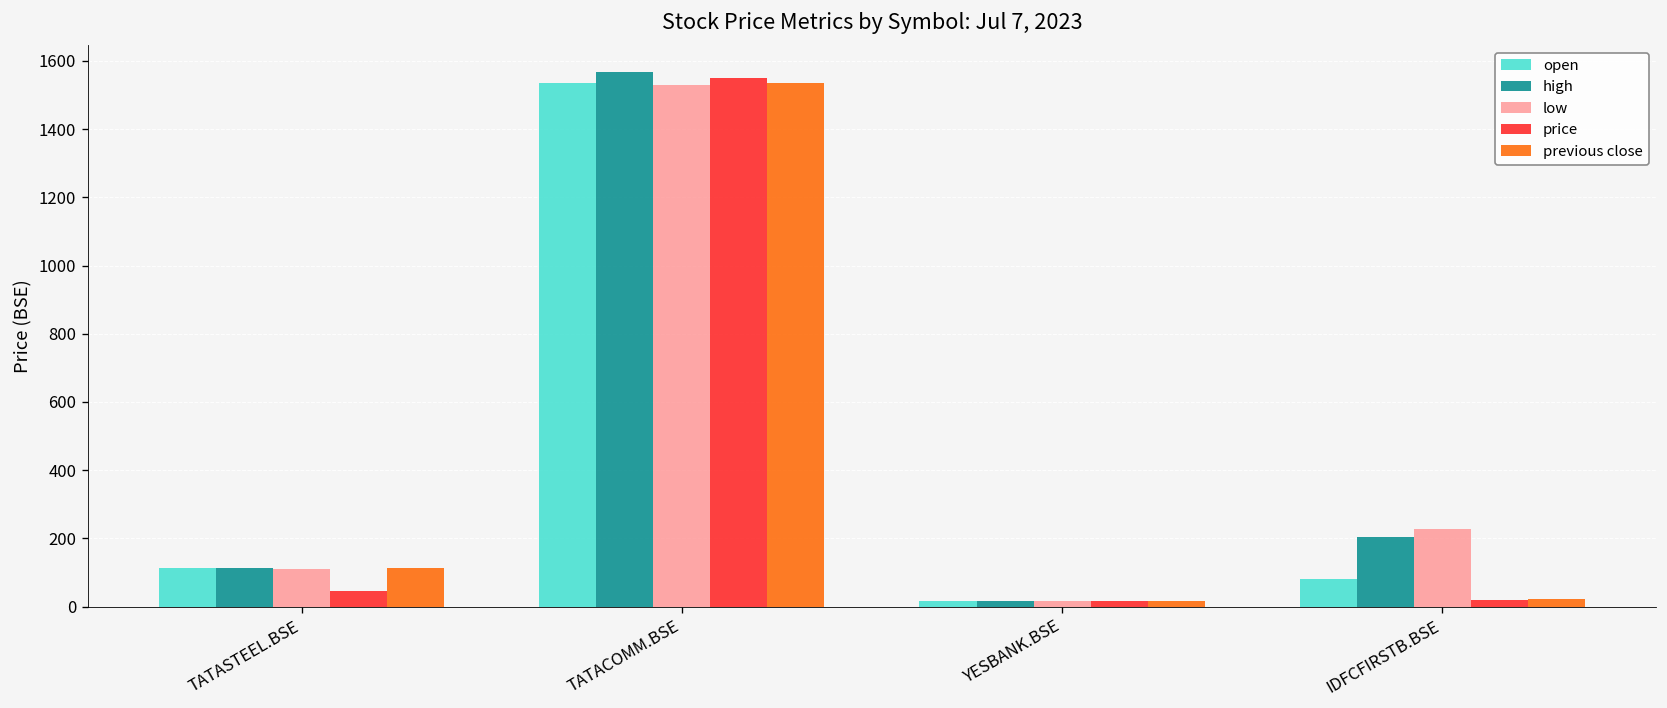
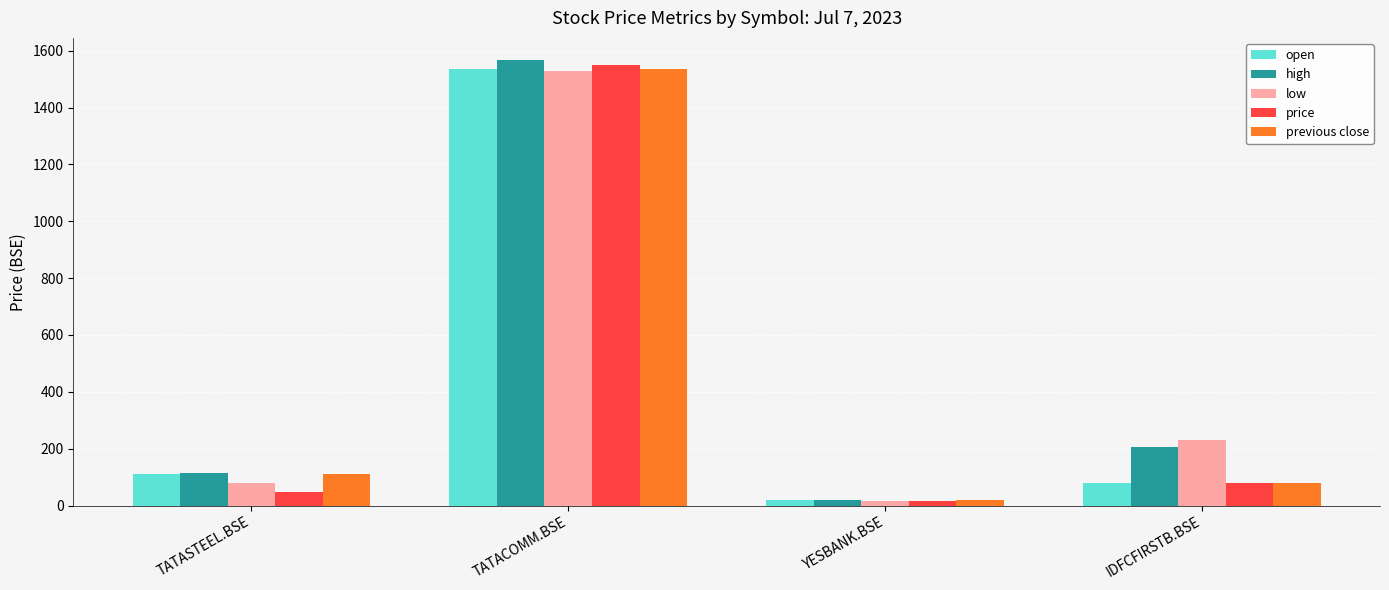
  {
    "open": {
      "TATASTEEL.BSE": 110,
      "TATACOMM.BSE": 1540,
      "YESBANK.BSE": 20,
      "IDFCFIRSTB.BSE": 80
    },
    "high": {
      "TATASTEEL.BSE": 110,
      "TATACOMM.BSE": 1570,
      "YESBANK.BSE": 20,
      "IDFCFIRSTB.BSE": 210
    },
    "low": {
-     "TATASTEEL.BSE": 110,
+     "TATASTEEL.BSE": 80,
      "TATACOMM.BSE": 1530,
      "YESBANK.BSE": 20,
      "IDFCFIRSTB.BSE": 230
    },
    "price": {
      "TATASTEEL.BSE": 50,
      "TATACOMM.BSE": 1550,
      "YESBANK.BSE": 20,
-     "IDFCFIRSTB.BSE": 20
+     "IDFCFIRSTB.BSE": 80
    },
    "previous close": {
      "TATASTEEL.BSE": 110,
      "TATACOMM.BSE": 1540,
      "YESBANK.BSE": 20,
-     "IDFCFIRSTB.BSE": 20
+     "IDFCFIRSTB.BSE": 80
    }
  }
